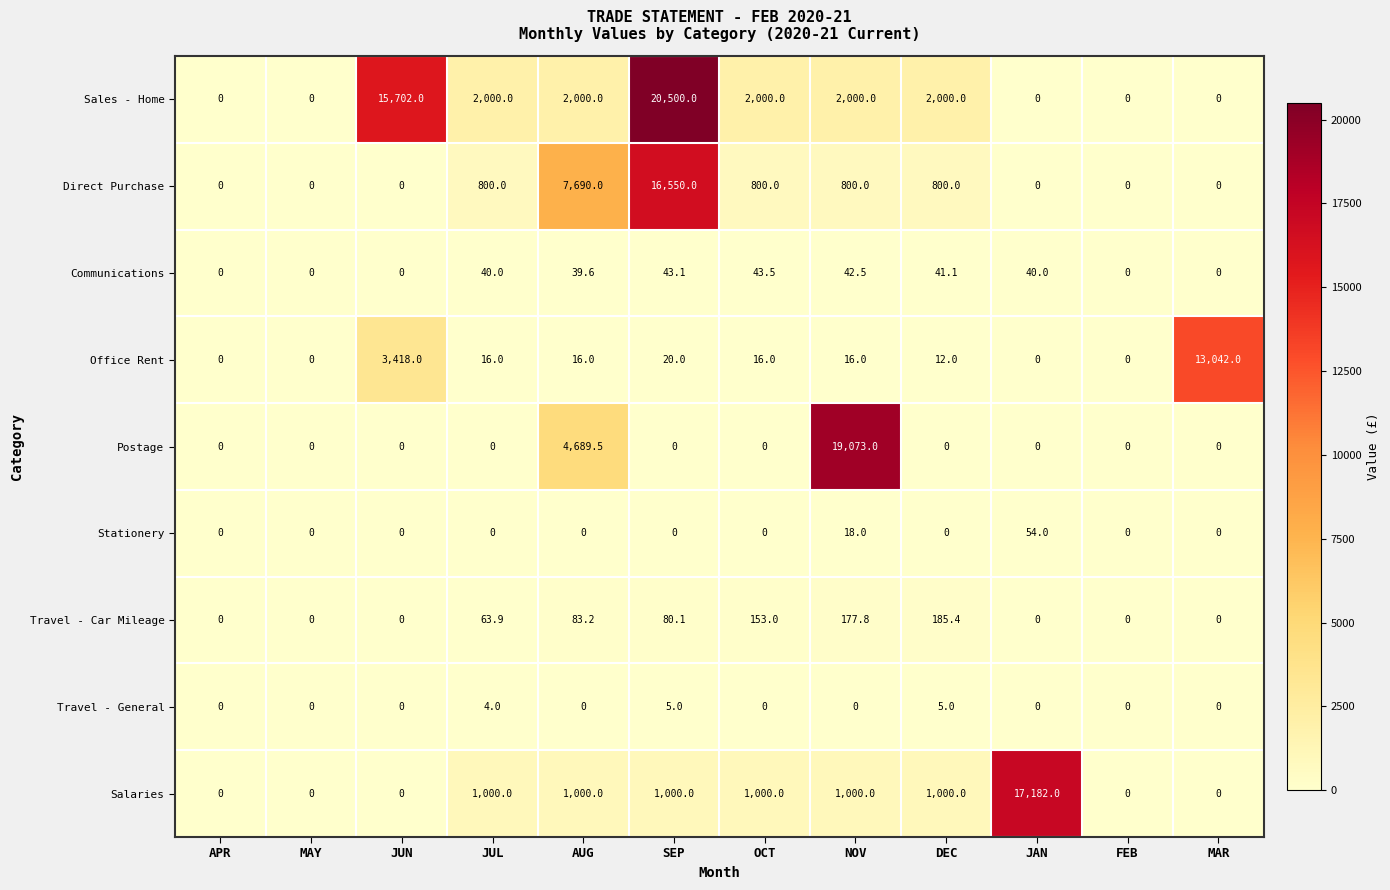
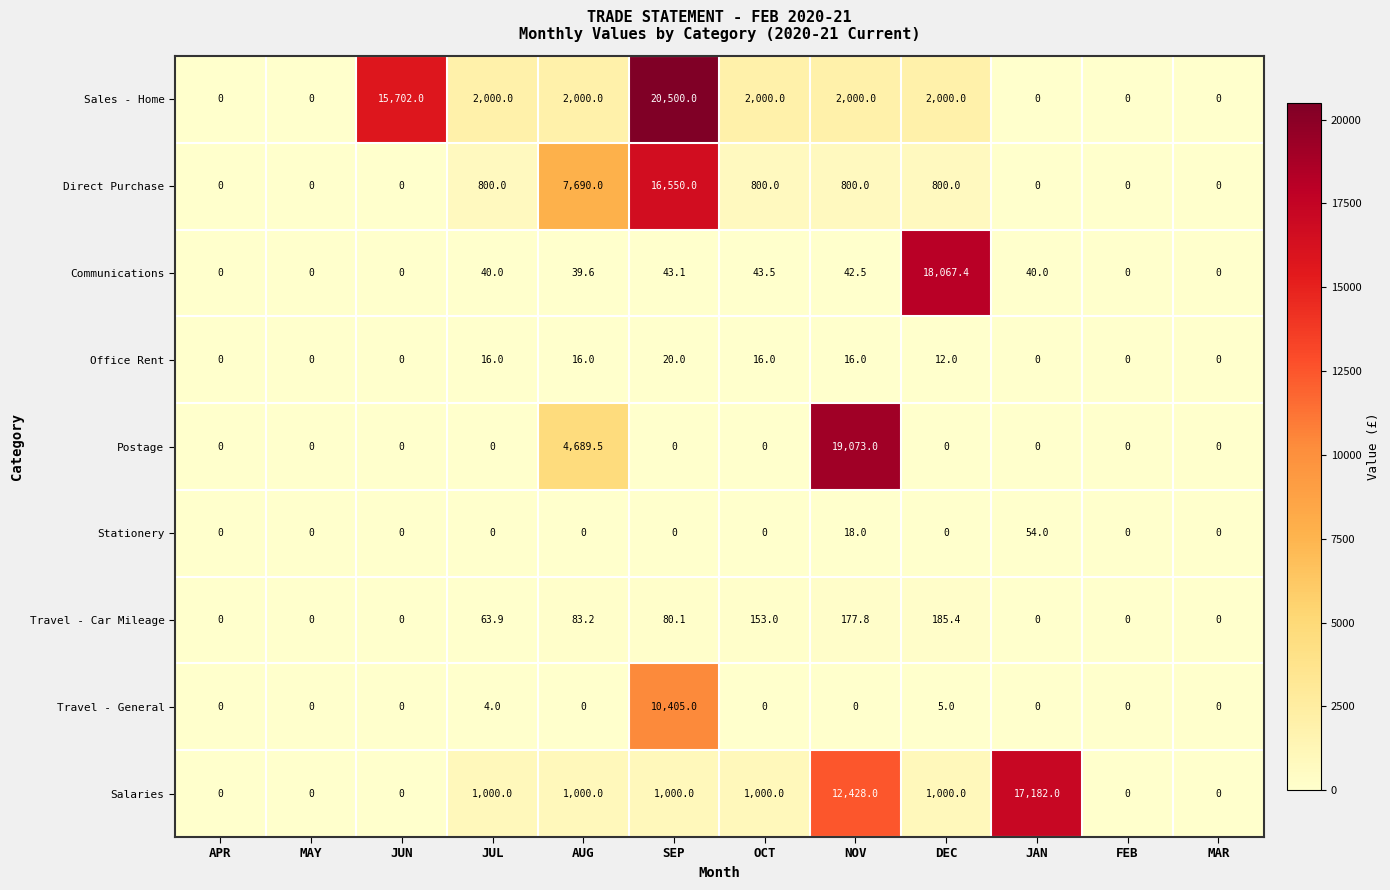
  {
    "Sales - Home": {
      "APR": "0",
      "MAY": "0",
      "JUN": "15,702.0",
      "JUL": "2,000.0",
      "AUG": "2,000.0",
      "SEP": "20,500.0",
      "OCT": "2,000.0",
      "NOV": "2,000.0",
      "DEC": "2,000.0",
      "JAN": "0",
      "FEB": "0",
      "MAR": "0"
    },
    "Direct Purchase": {
      "APR": "0",
      "MAY": "0",
      "JUN": "0",
      "JUL": "800.0",
      "AUG": "7,690.0",
      "SEP": "16,550.0",
      "OCT": "800.0",
      "NOV": "800.0",
      "DEC": "800.0",
      "JAN": "0",
      "FEB": "0",
      "MAR": "0"
    },
    "Communications": {
      "APR": "0",
      "MAY": "0",
      "JUN": "0",
      "JUL": "40.0",
      "AUG": "39.6",
      "SEP": "43.1",
      "OCT": "43.5",
      "NOV": "42.5",
-     "DEC": "41.1",
+     "DEC": "18,067.4",
      "JAN": "40.0",
      "FEB": "0",
      "MAR": "0"
    },
    "Office Rent": {
      "APR": "0",
      "MAY": "0",
-     "JUN": "3,418.0",
+     "JUN": "0",
      "JUL": "16.0",
      "AUG": "16.0",
      "SEP": "20.0",
      "OCT": "16.0",
      "NOV": "16.0",
      "DEC": "12.0",
      "JAN": "0",
      "FEB": "0",
-     "MAR": "13,042.0"
+     "MAR": "0"
    },
    "Postage": {
      "APR": "0",
      "MAY": "0",
      "JUN": "0",
      "JUL": "0",
      "AUG": "4,689.5",
      "SEP": "0",
      "OCT": "0",
      "NOV": "19,073.0",
      "DEC": "0",
      "JAN": "0",
      "FEB": "0",
      "MAR": "0"
    },
    "Stationery": {
      "APR": "0",
      "MAY": "0",
      "JUN": "0",
      "JUL": "0",
      "AUG": "0",
      "SEP": "0",
      "OCT": "0",
      "NOV": "18.0",
      "DEC": "0",
      "JAN": "54.0",
      "FEB": "0",
      "MAR": "0"
    },
    "Travel - Car Mileage": {
      "APR": "0",
      "MAY": "0",
      "JUN": "0",
      "JUL": "63.9",
      "AUG": "83.2",
      "SEP": "80.1",
      "OCT": "153.0",
      "NOV": "177.8",
      "DEC": "185.4",
      "JAN": "0",
      "FEB": "0",
      "MAR": "0"
    },
    "Travel - General": {
      "APR": "0",
      "MAY": "0",
      "JUN": "0",
      "JUL": "4.0",
      "AUG": "0",
-     "SEP": "5.0",
+     "SEP": "10,405.0",
      "OCT": "0",
      "NOV": "0",
      "DEC": "5.0",
      "JAN": "0",
      "FEB": "0",
      "MAR": "0"
    },
    "Salaries": {
      "APR": "0",
      "MAY": "0",
      "JUN": "0",
      "JUL": "1,000.0",
      "AUG": "1,000.0",
      "SEP": "1,000.0",
      "OCT": "1,000.0",
-     "NOV": "1,000.0",
+     "NOV": "12,428.0",
      "DEC": "1,000.0",
      "JAN": "17,182.0",
      "FEB": "0",
      "MAR": "0"
    }
  }
